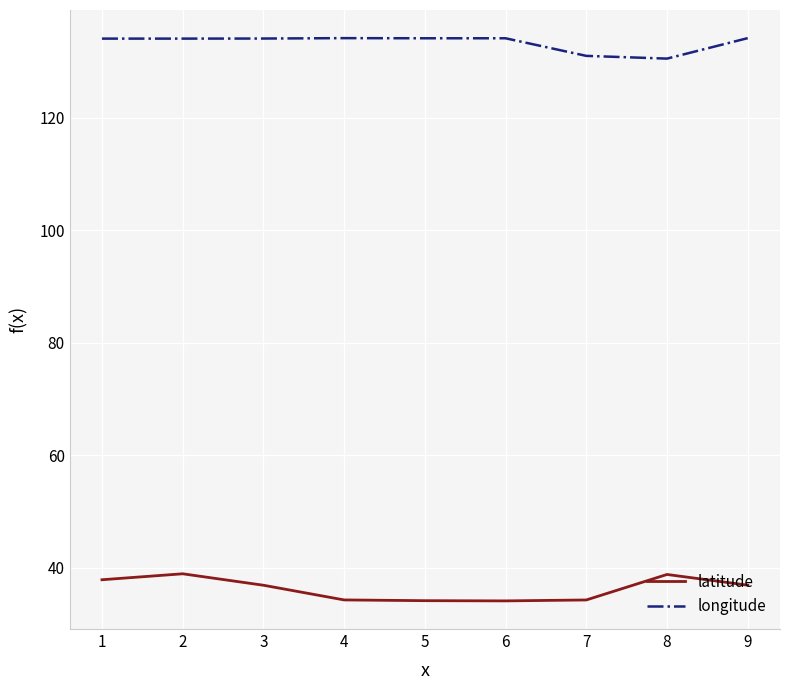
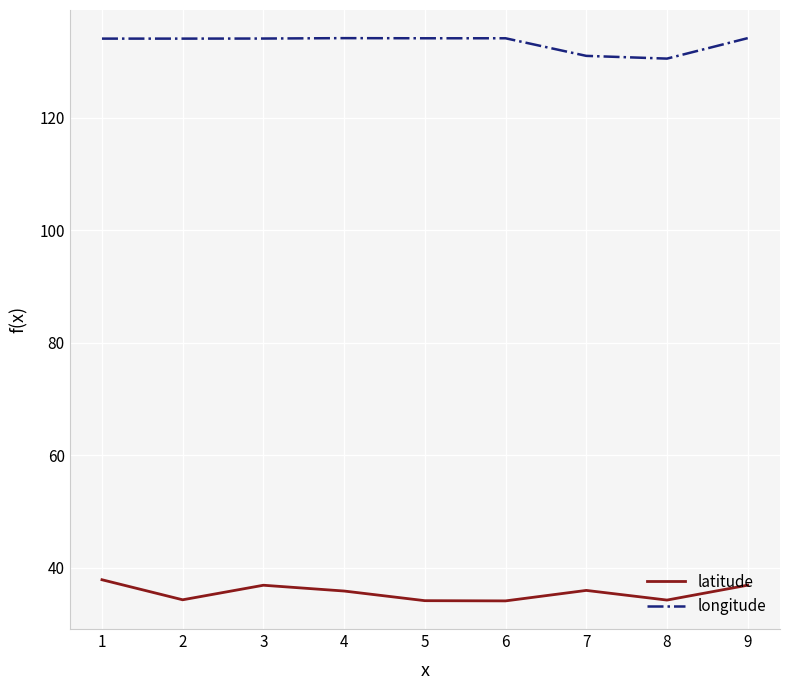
  {
    "latitude": {
      "1": 38,
-     "2": 39,
+     "2": 34,
      "3": 37,
-     "4": 34,
+     "4": 36,
      "5": 34,
      "6": 34,
-     "7": 34,
-     "8": 39,
+     "7": 36,
+     "8": 34,
      "9": 37
    },
    "longitude": {
      "1": 134,
      "2": 134,
      "3": 134,
      "4": 134,
      "5": 134,
      "6": 134,
      "7": 131,
      "8": 130,
      "9": 134
    }
  }
